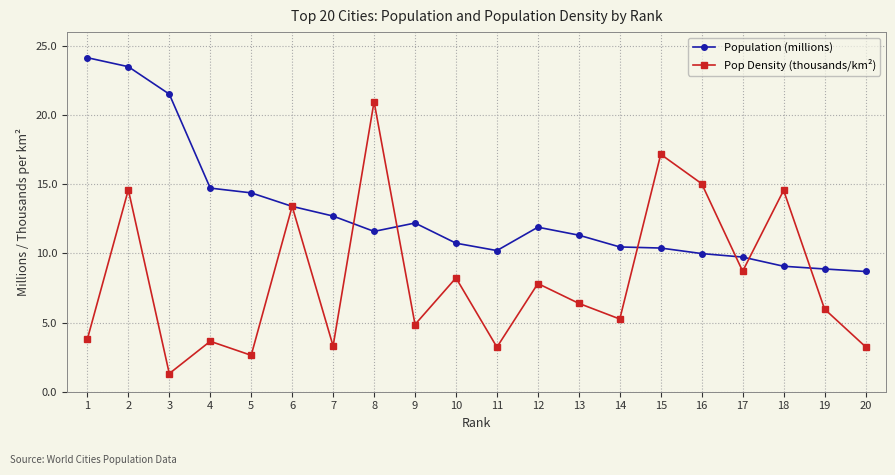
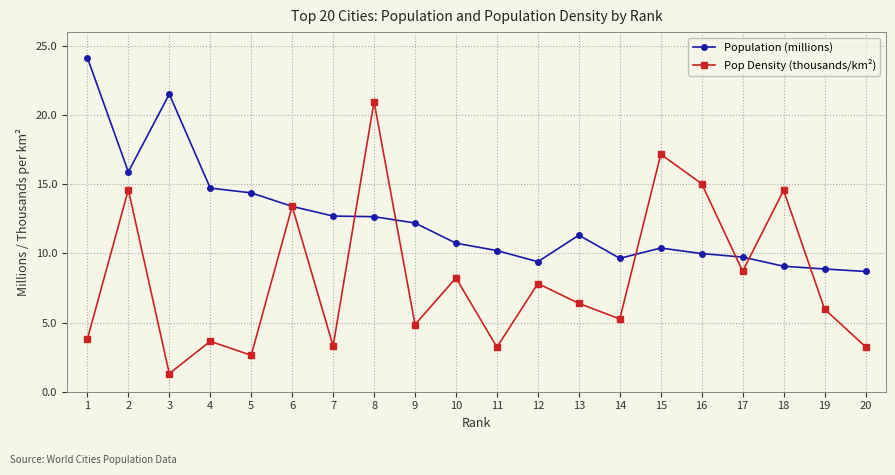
  {
    "Population (millions)": {
      "1": 24.2,
-     "2": 23.5,
+     "2": 15.9,
      "3": 21.5,
      "4": 14.7,
      "5": 14.4,
      "7": 12.7,
-     "8": 11.6,
+     "8": 12.7,
      "9": 12.2,
      "10": 10.7,
      "11": 10.2,
-     "12": 11.9,
+     "12": 9.4,
      "13": 11.3,
-     "14": 10.5,
+     "14": 9.6,
      "15": 10.4,
      "16": 10.0,
      "17": 9.7,
      "18": 9.1,
      "19": 8.9,
      "20": 8.7
    },
    "Pop Density (thousands/km²)": {
      "1": 3.8,
      "2": 14.6,
      "3": 1.3,
      "4": 3.6,
      "5": 2.6,
      "7": 3.3,
      "8": 21.0,
      "9": 4.9,
      "10": 8.2,
      "11": 3.2,
      "12": 7.8,
      "13": 6.4,
      "14": 5.3,
      "15": 17.2,
      "16": 15.0,
      "17": 8.7,
      "18": 14.6,
      "19": 6.0,
      "20": 3.3
    }
  }
